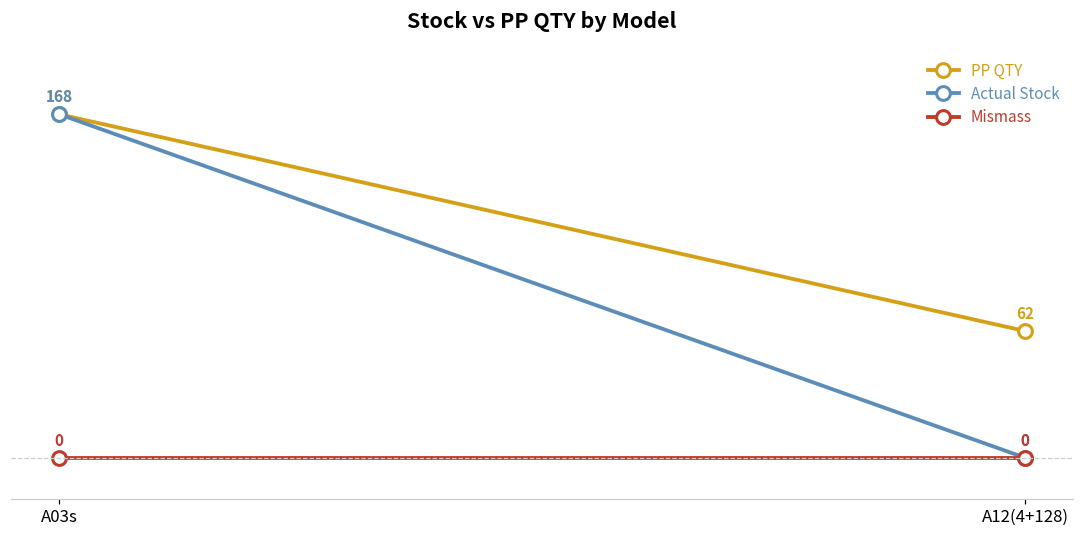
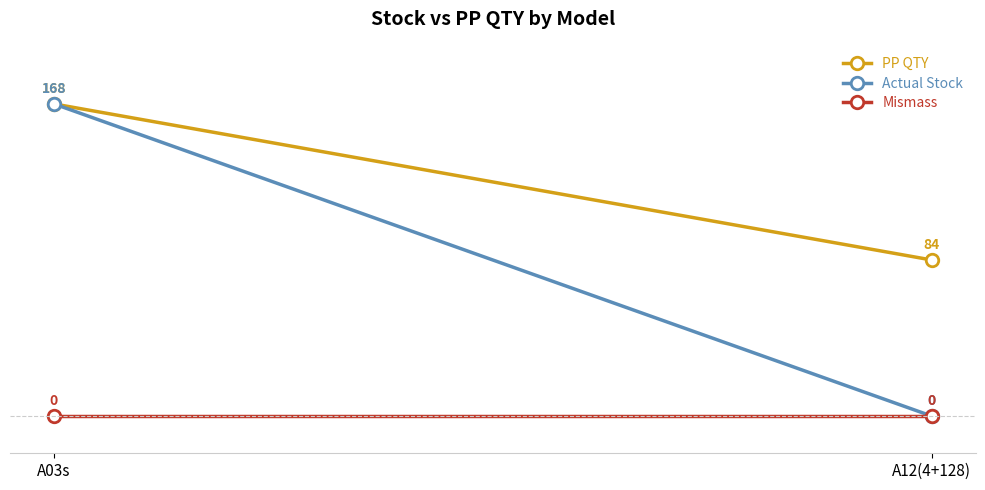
  {
    "PP QTY": {
-     "A12(4+128)": 62
+     "A12(4+128)": 84
    },
    "Mismass": {
      "A03s": 0
    }
  }
